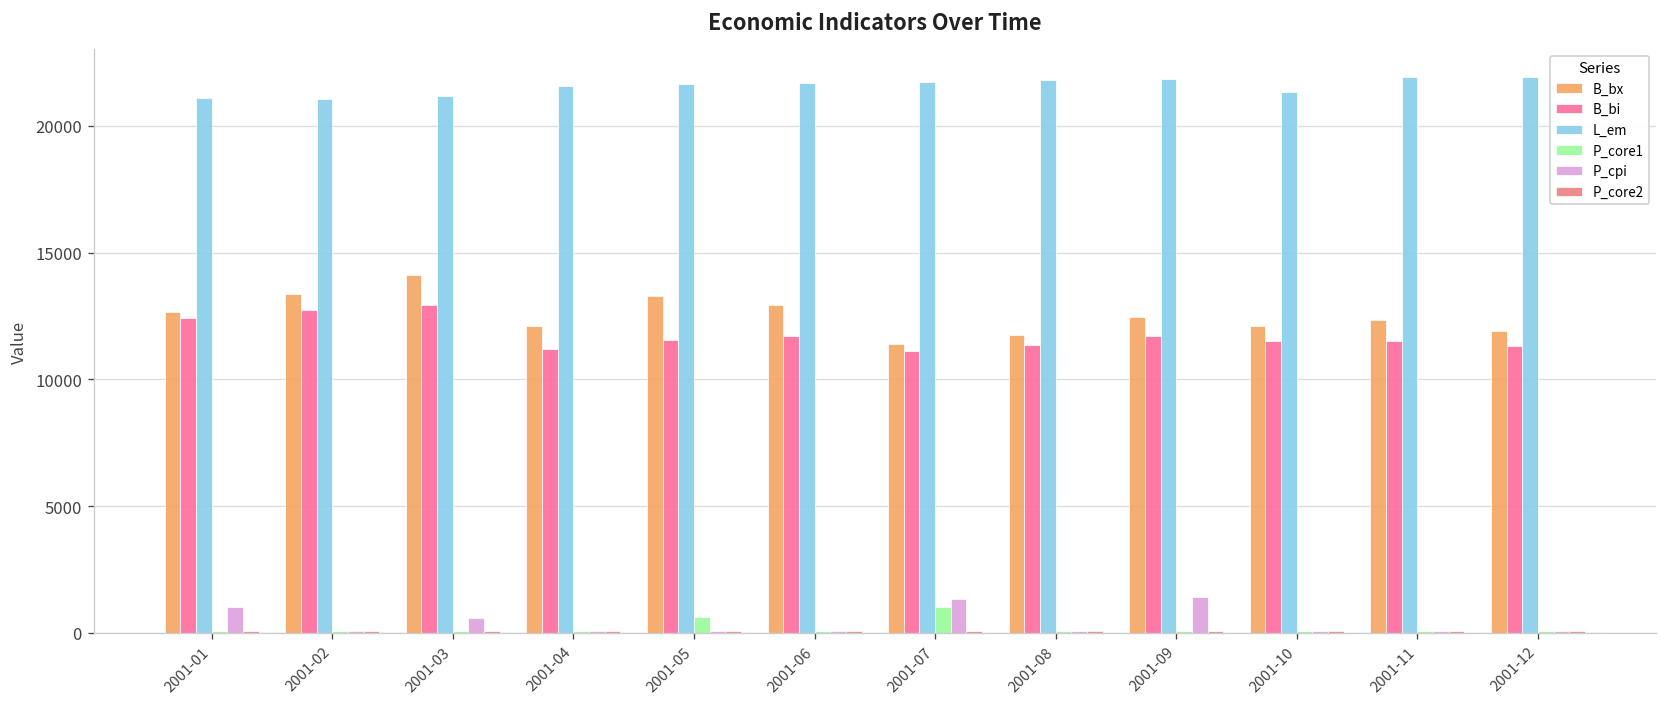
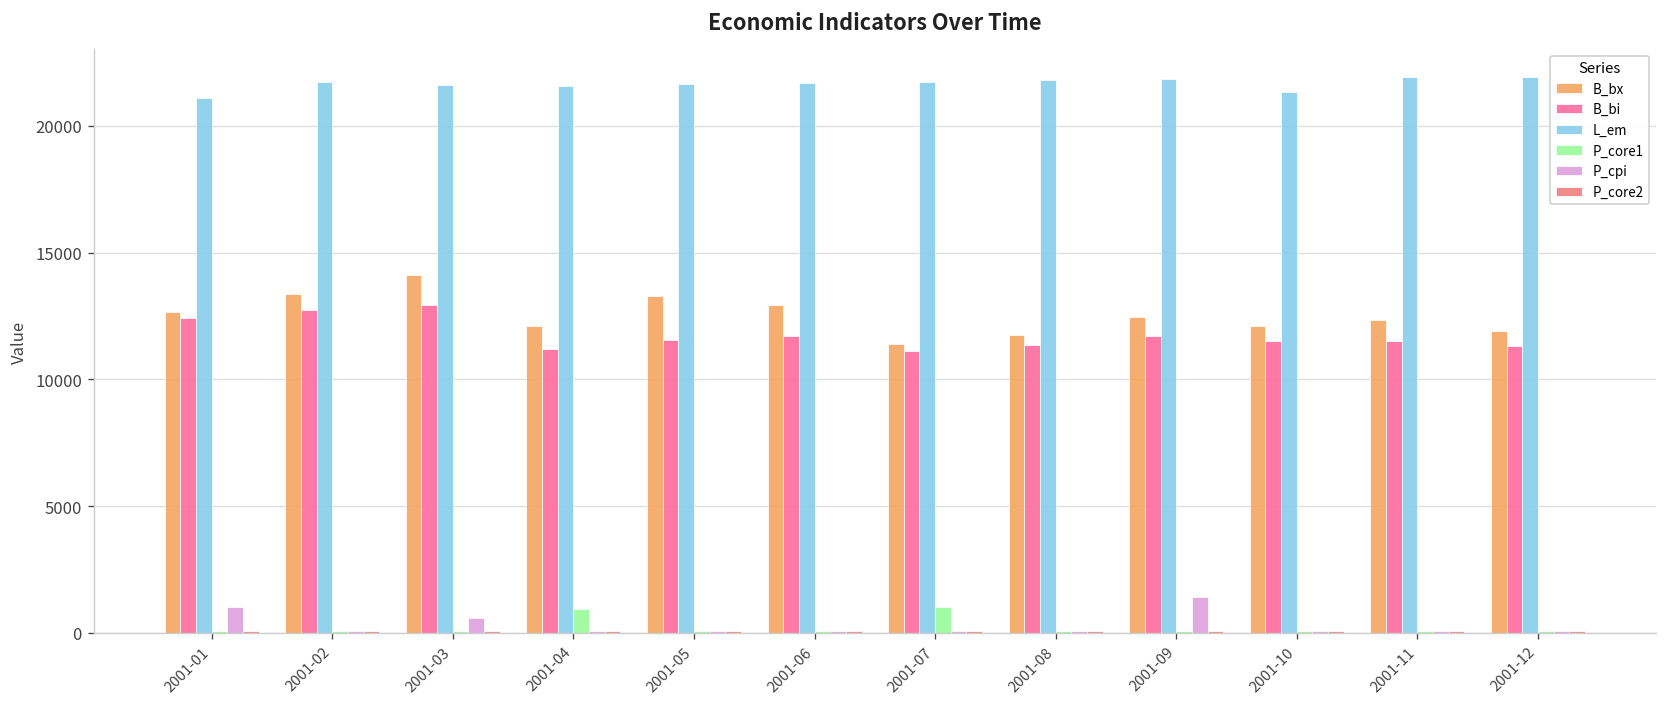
  {
    "L_em": {
      "2001-01": 21100,
-     "2001-02": 21100,
-     "2001-03": 21200,
+     "2001-02": 21700,
+     "2001-03": 21600,
      "2001-04": 21600,
      "2001-05": 21700,
      "2001-06": 21700,
      "2001-07": 21700,
      "2001-08": 21800,
      "2001-09": 21900,
      "2001-10": 21300,
      "2001-11": 21900,
      "2001-12": 21900
    },
    "P_core1": {
-     "2001-04": 100,
-     "2001-05": 600,
+     "2001-04": 900,
+     "2001-05": 100,
      "2001-07": 1000
    },
    "P_cpi": {
      "2001-01": 1000,
      "2001-03": 600,
-     "2001-07": 1400,
+     "2001-07": 100,
      "2001-09": 1400
    }
  }
